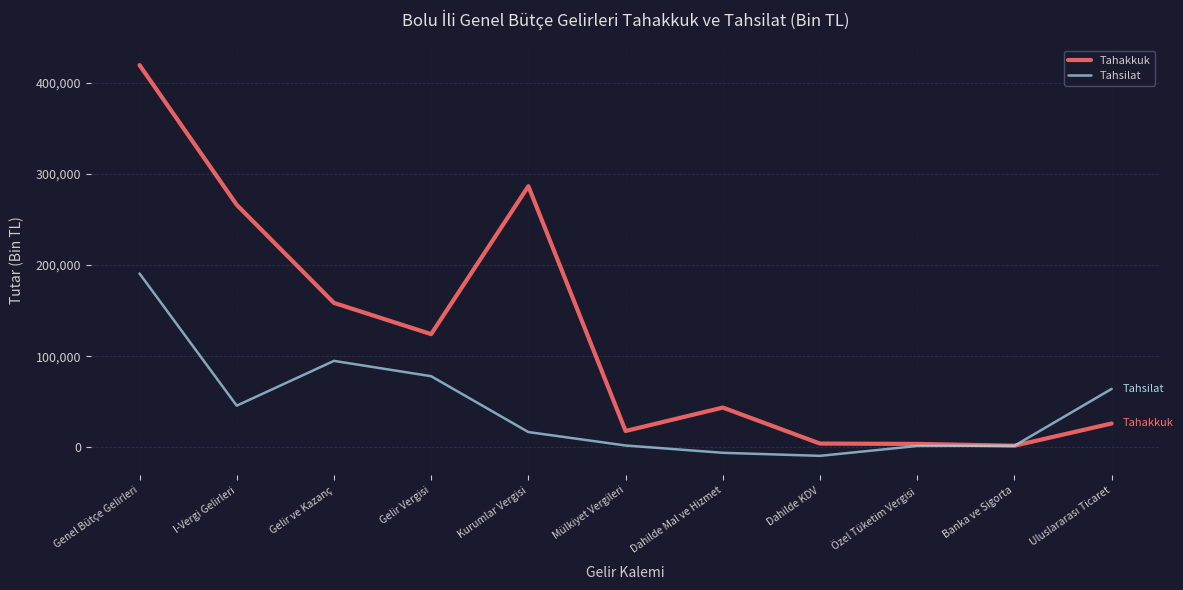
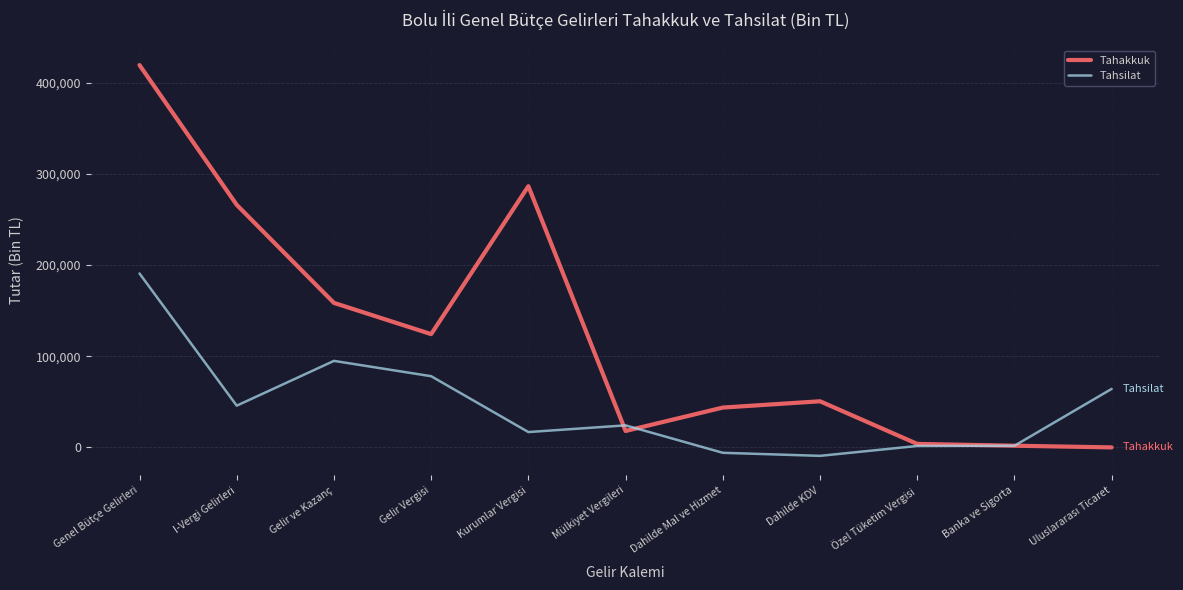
  {
    "Tahakkuk": {
      "Genel Bütçe Gelirleri": "420,000",
      "I-Vergi Gelirleri": "270,000",
      "Gelir ve Kazanç": "160,000",
      "Gelir Vergisi": "120,000",
      "Kurumlar Vergisi": "290,000",
      "Mülkiyet Vergileri": "20,000",
      "Dahilde Mal ve Hizmet": "40,000",
-     "Dahilde KDV": "0",
-     "Uluslararası Ticaret": "30,000"
+     "Dahilde KDV": "50,000",
+     "Uluslararası Ticaret": "0"
    },
    "Tahsilat": {
      "Genel Bütçe Gelirleri": "190,000",
      "I-Vergi Gelirleri": "50,000",
      "Gelir ve Kazanç": "90,000",
      "Gelir Vergisi": "80,000",
      "Kurumlar Vergisi": "20,000",
-     "Mülkiyet Vergileri": "0",
+     "Mülkiyet Vergileri": "20,000",
      "Dahilde Mal ve Hizmet": "-10,000",
      "Dahilde KDV": "-10,000",
      "Uluslararası Ticaret": "60,000"
    }
  }
